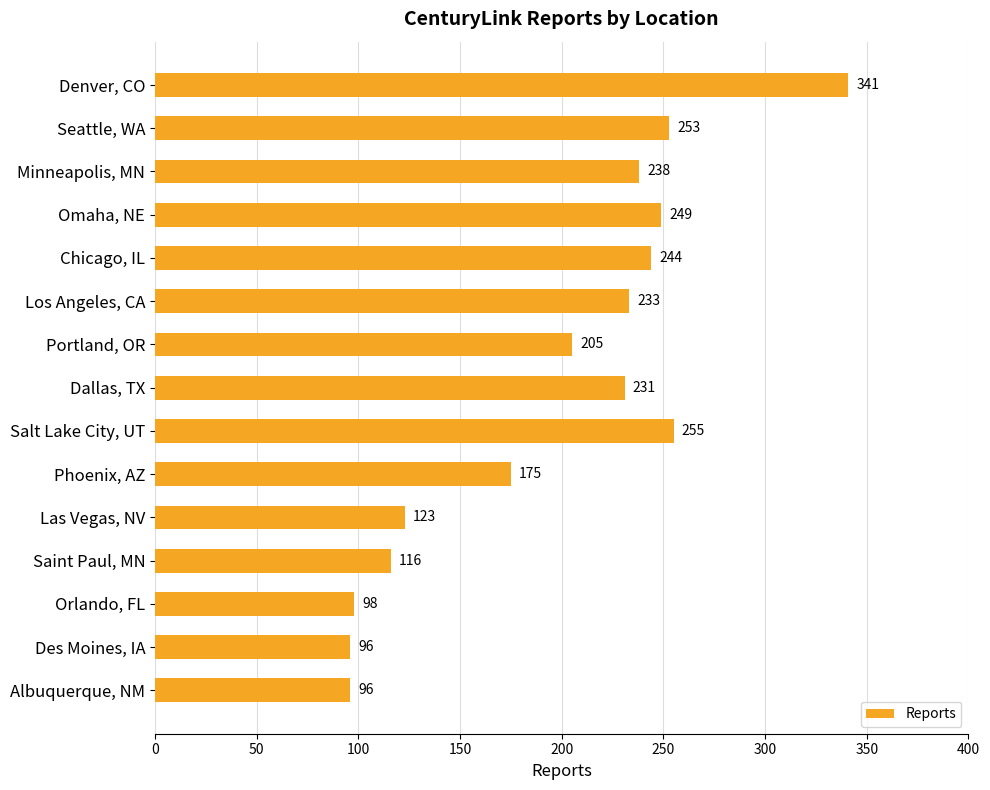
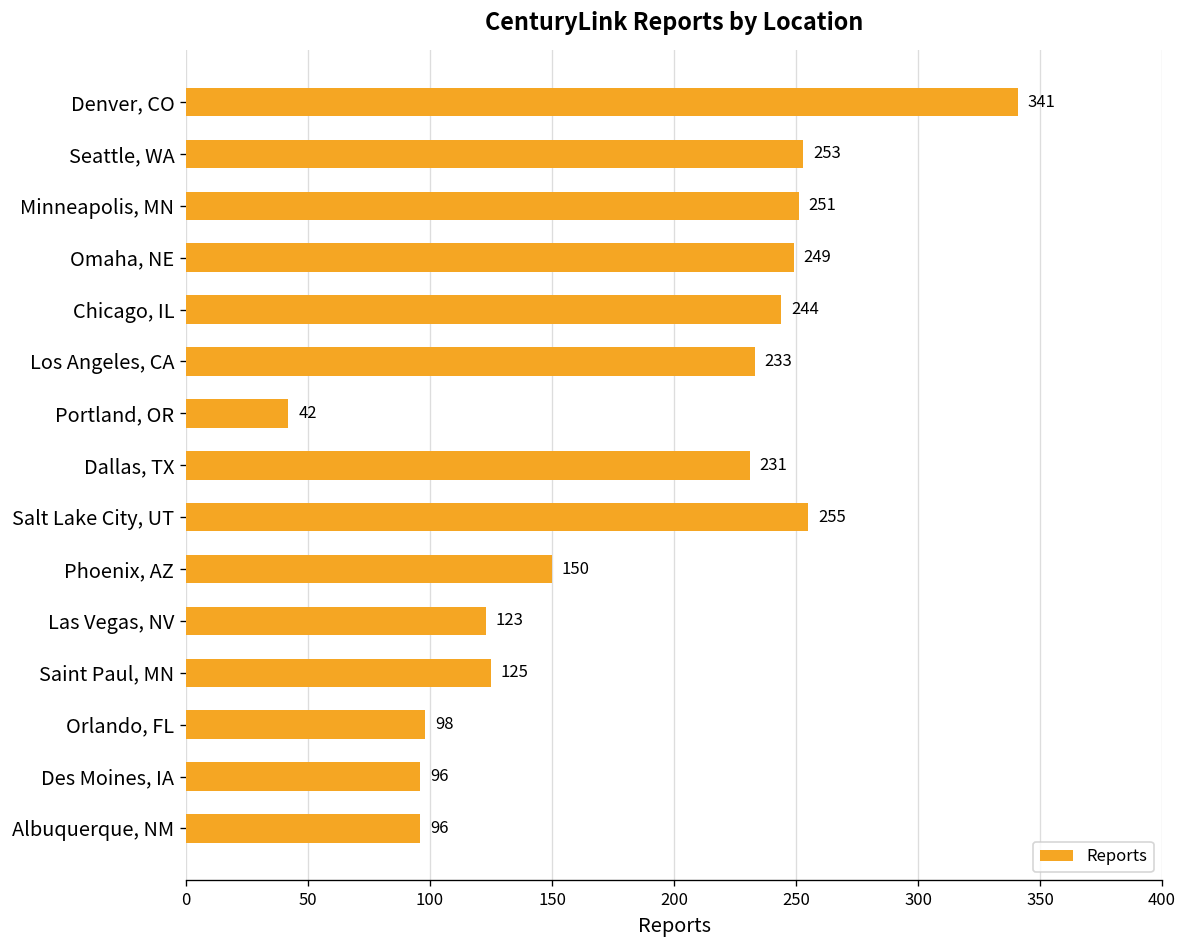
  {
    "Denver, CO": 341,
    "Seattle, WA": 253,
-   "Minneapolis, MN": 238,
+   "Minneapolis, MN": 251,
    "Omaha, NE": 249,
    "Chicago, IL": 244,
    "Los Angeles, CA": 233,
-   "Portland, OR": 205,
+   "Portland, OR": 42,
    "Dallas, TX": 231,
    "Salt Lake City, UT": 255,
-   "Phoenix, AZ": 175,
+   "Phoenix, AZ": 150,
    "Las Vegas, NV": 123,
-   "Saint Paul, MN": 116,
+   "Saint Paul, MN": 125,
    "Orlando, FL": 98,
    "Des Moines, IA": 96,
    "Albuquerque, NM": 96
  }
